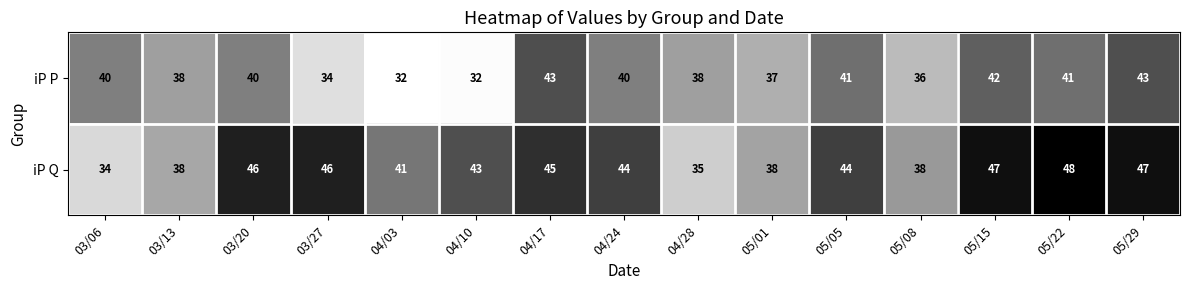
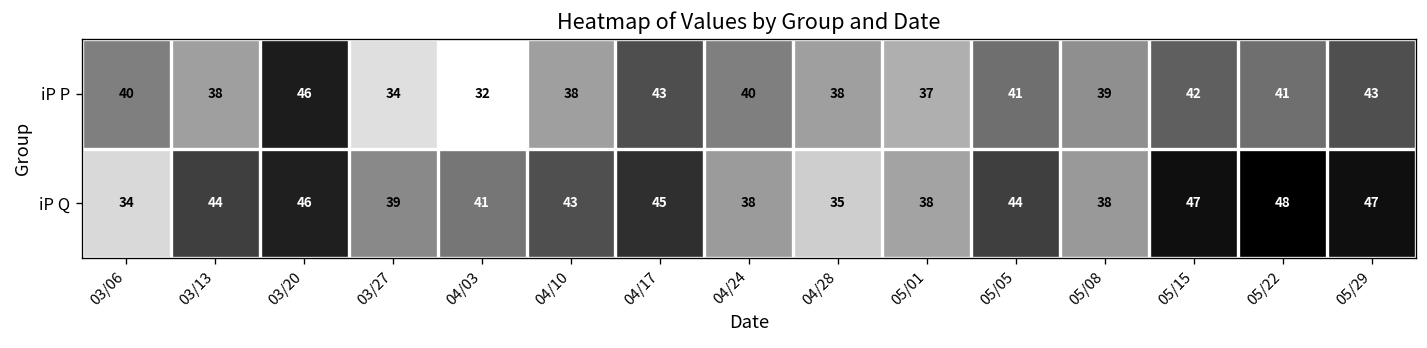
  {
    "iP P": {
      "03/06": 40,
      "03/13": 38,
-     "03/20": 40,
+     "03/20": 46,
      "03/27": 34,
      "04/03": 32,
-     "04/10": 32,
+     "04/10": 38,
      "04/17": 43,
      "04/24": 40,
      "04/28": 38,
      "05/01": 37,
      "05/05": 41,
-     "05/08": 36,
+     "05/08": 39,
      "05/15": 42,
      "05/22": 41,
      "05/29": 43
    },
    "iP Q": {
      "03/06": 34,
-     "03/13": 38,
+     "03/13": 44,
      "03/20": 46,
-     "03/27": 46,
+     "03/27": 39,
      "04/03": 41,
      "04/10": 43,
      "04/17": 45,
-     "04/24": 44,
+     "04/24": 38,
      "04/28": 35,
      "05/01": 38,
      "05/05": 44,
      "05/08": 38,
      "05/15": 47,
      "05/22": 48,
      "05/29": 47
    }
  }
